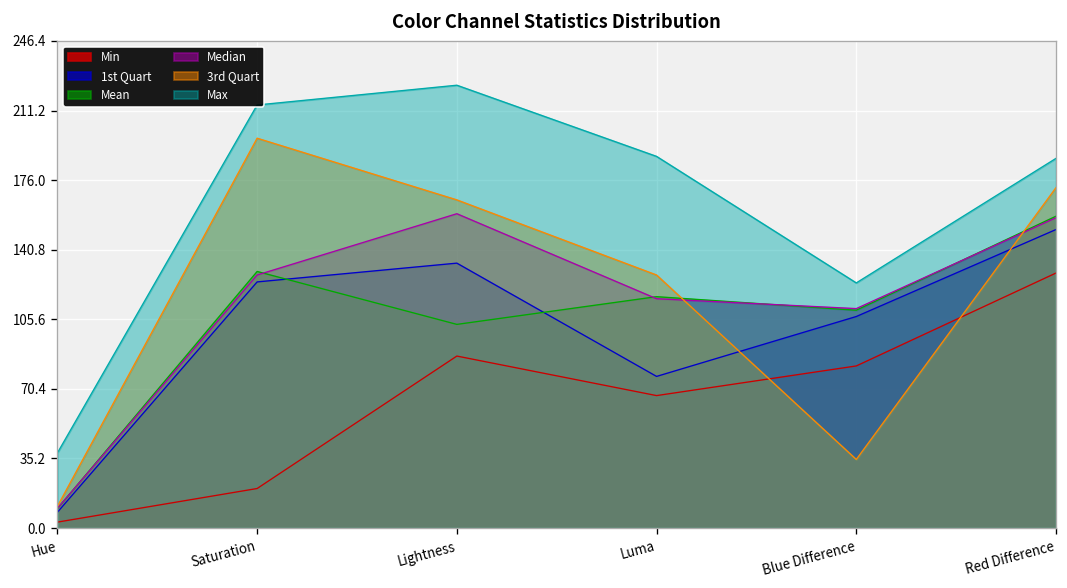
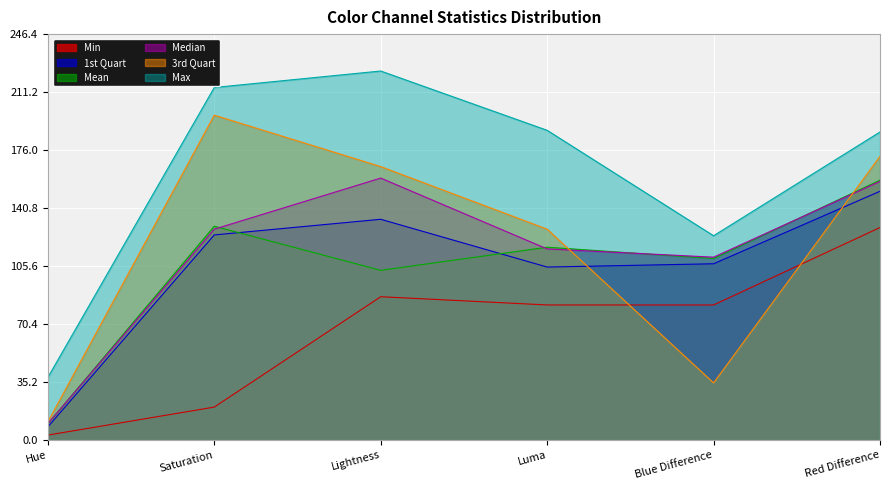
  {
    "Min": {
      "Hue": 3,
      "Saturation": 20,
      "Lightness": 87,
-     "Luma": 67,
+     "Luma": 82,
      "Blue Difference": 82,
      "Red Difference": 129
    },
    "1st Quart": {
      "Hue": 8,
      "Saturation": 125,
      "Lightness": 134,
-     "Luma": 77,
+     "Luma": 105,
      "Blue Difference": 107,
      "Red Difference": 151
    },
    "Mean": {
      "Saturation": 130,
      "Lightness": 103
    },
    "Median": {
      "Saturation": 128,
      "Lightness": 159
    },
    "3rd Quart": {
      "Saturation": 197,
      "Lightness": 166,
      "Luma": 128,
      "Blue Difference": 35,
      "Red Difference": 172
    },
    "Max": {
      "Hue": 38,
      "Saturation": 214,
      "Lightness": 224,
      "Luma": 188,
      "Blue Difference": 124,
      "Red Difference": 187
    }
  }
